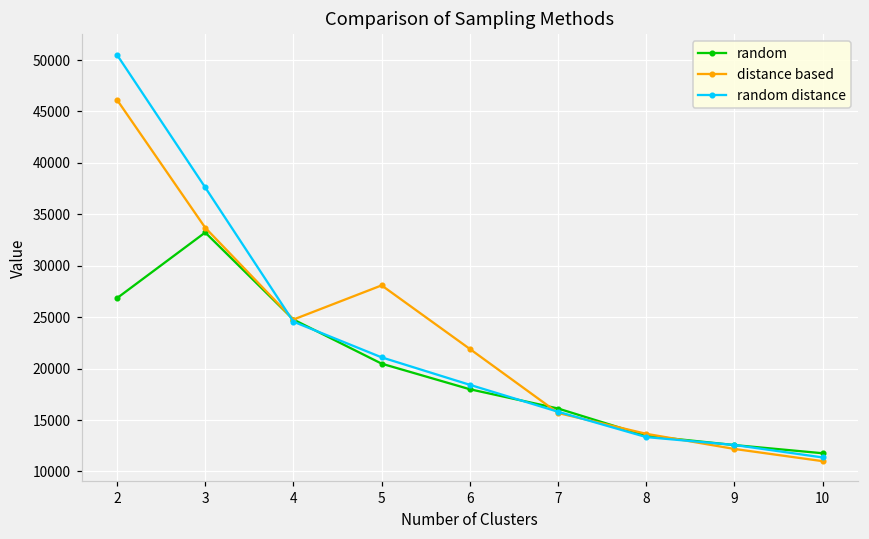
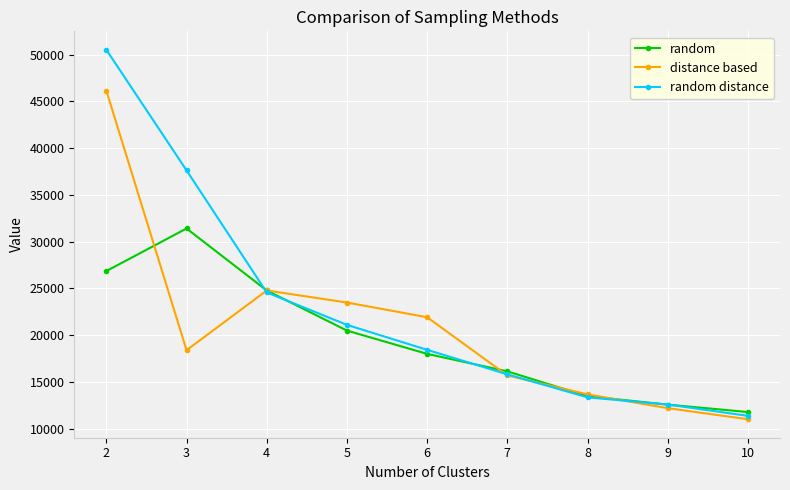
  {
    "random": {
      "2": 27000,
-     "3": 33000,
+     "3": 31000,
      "5": 20000,
      "6": 18000,
      "7": 16000,
      "10": 12000
    },
    "distance based": {
      "2": 46000,
-     "3": 34000,
-     "5": 28000,
+     "3": 18000,
+     "5": 23000,
      "6": 22000,
      "9": 12000,
      "10": 11000
    },
    "random distance": {
      "2": 51000,
      "3": 38000,
      "5": 21000,
      "6": 18000,
      "10": 11000
    }
  }
